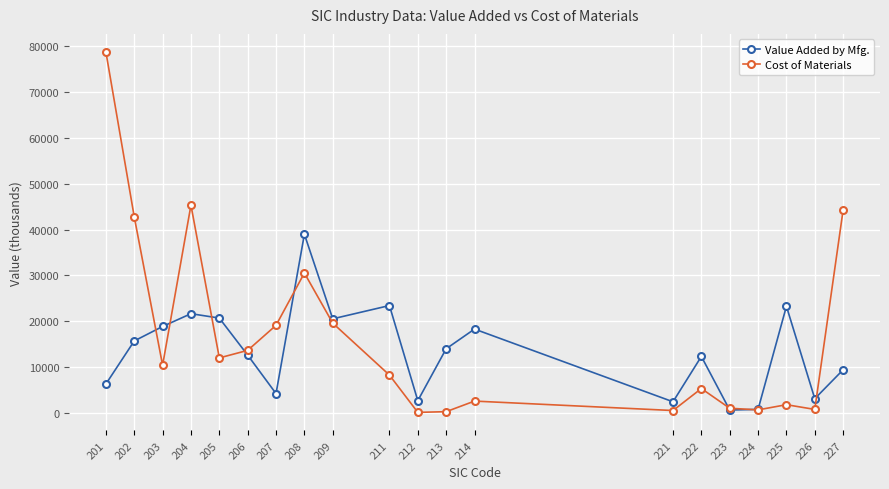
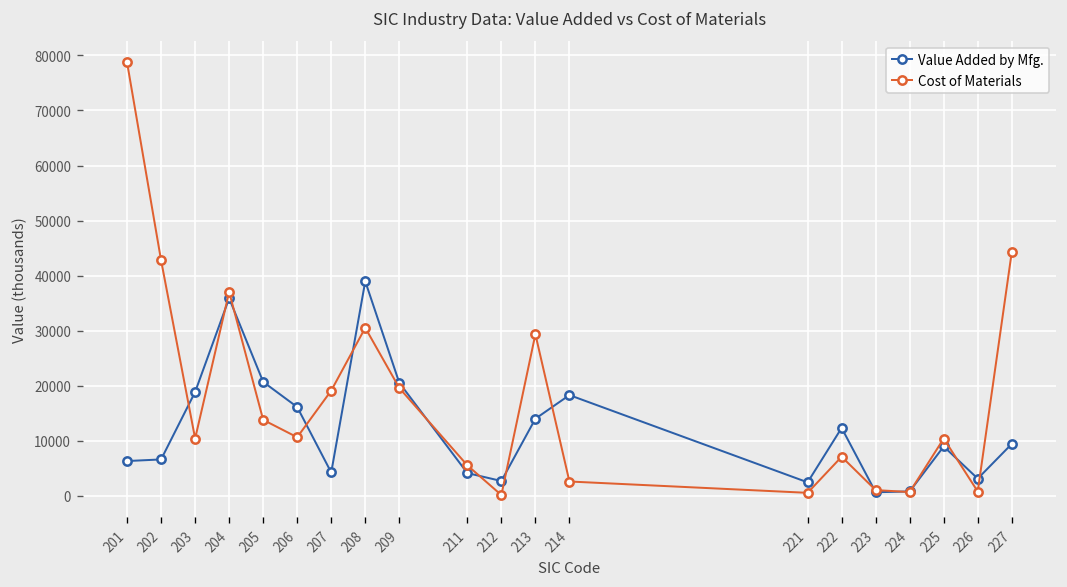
  {
    "Value Added by Mfg.": {
      "201": 6000,
-     "202": 16000,
+     "202": 7000,
      "203": 19000,
-     "204": 22000,
+     "204": 36000,
      "205": 21000,
-     "206": 13000,
+     "206": 16000,
      "207": 4000,
      "208": 39000,
      "209": 21000,
-     "211": 23000,
+     "211": 4000,
      "212": 3000,
      "213": 14000,
      "214": 18000,
      "221": 2000,
      "222": 12000,
-     "225": 23000,
+     "225": 9000,
      "226": 3000,
      "227": 9000
    },
    "Cost of Materials": {
      "201": 79000,
      "202": 43000,
      "203": 10000,
-     "204": 45000,
-     "205": 12000,
-     "206": 14000,
+     "204": 37000,
+     "205": 14000,
+     "206": 11000,
      "207": 19000,
      "208": 31000,
      "209": 20000,
-     "211": 8000,
+     "211": 6000,
      "212": 0,
-     "213": 0,
+     "213": 29000,
      "214": 3000,
      "221": 1000,
-     "222": 5000,
-     "225": 2000,
+     "222": 7000,
+     "225": 10000,
      "226": 1000,
      "227": 44000
    }
  }
